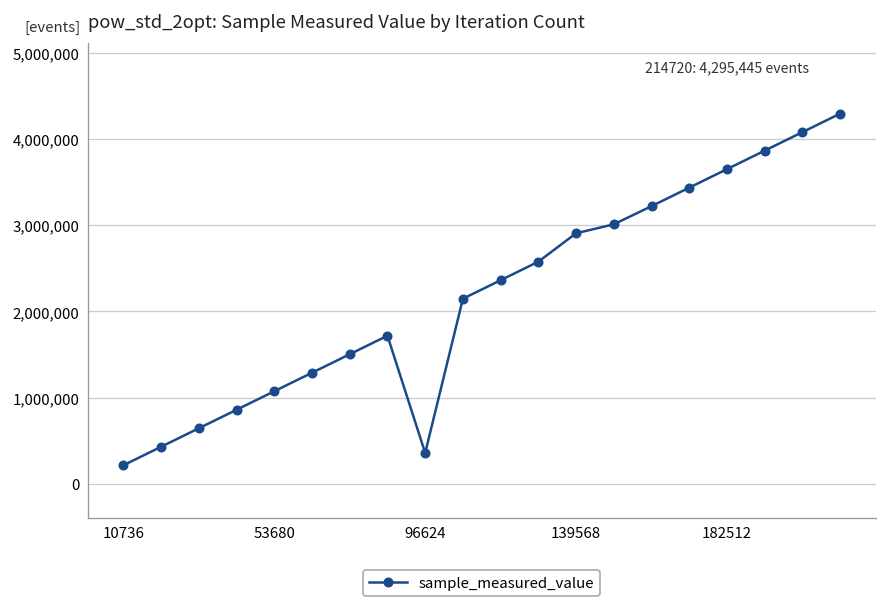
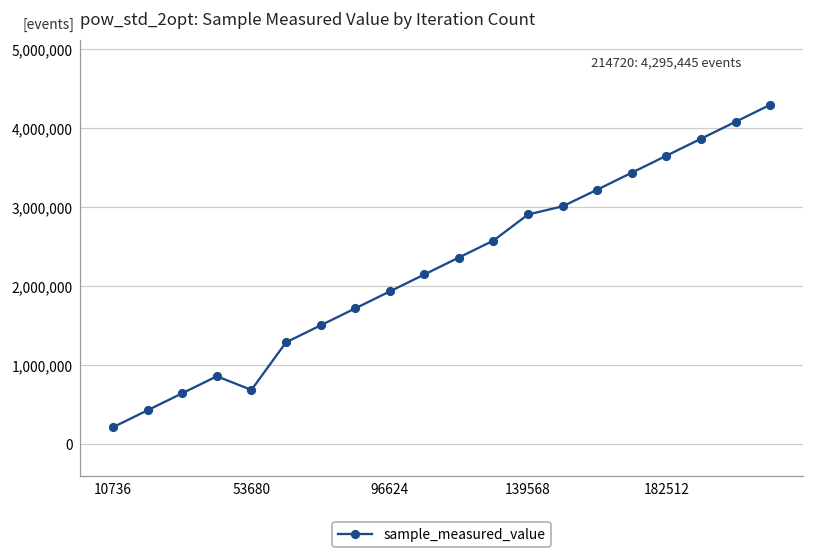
  {
    "10736": "200,000",
-   "53680": "1,100,000",
-   "96624": "400,000",
+   "53680": "700,000",
+   "96624": "1,900,000",
    "139568": "2,900,000",
    "182512": "3,700,000"
  }
